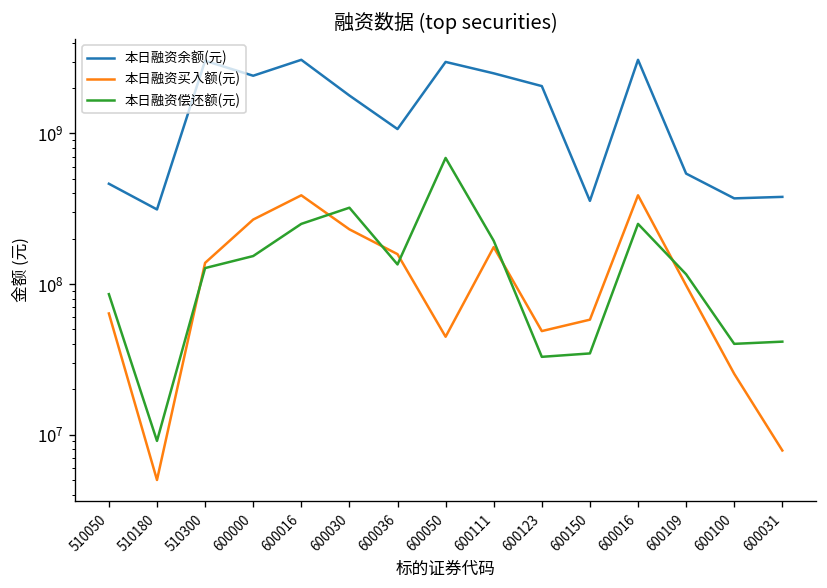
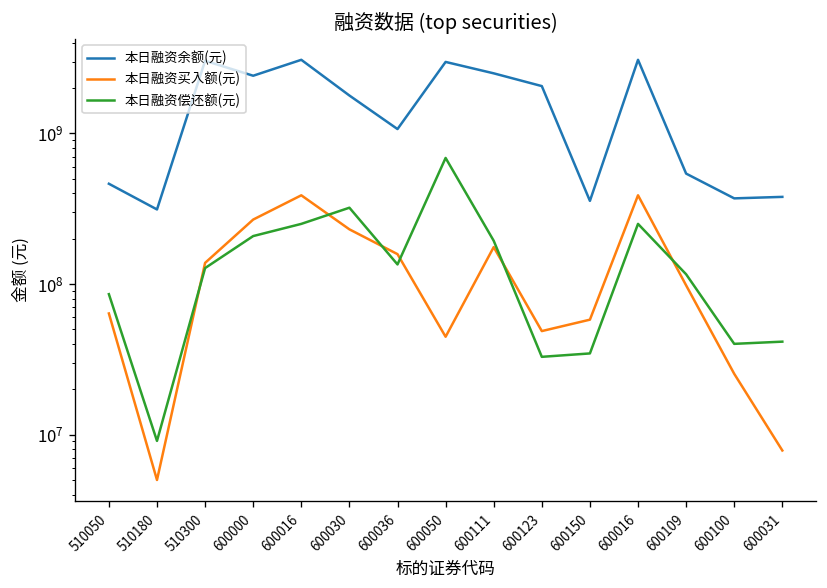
  {
    "本日融资余额(元)": {
      "510050": 460000000,
      "510180": 310000000,
      "600000": 2400000000,
      "600030": 1800000000,
      "600036": 1100000000,
      "600050": 3000000000,
      "600111": 2500000000,
      "600123": 2100000000,
      "600150": 360000000,
      "600109": 540000000,
      "600100": 370000000,
      "600031": 380000000
    },
    "本日融资买入额(元)": {
      "510050": 60000000,
      "510180": 5000000,
      "510300": 140000000,
      "600000": 270000000,
      "600030": 230000000,
      "600036": 160000000,
      "600050": 45000000,
      "600111": 180000000,
      "600123": 49000000,
      "600150": 60000000,
      "600109": 100000000,
      "600100": 25000000,
      "600031": 8000000
    },
    "本日融资偿还额(元)": {
      "510050": 90000000,
      "510180": 9000000,
      "510300": 130000000,
-     "600000": 150000000,
+     "600000": 210000000,
      "600030": 320000000,
      "600036": 130000000,
      "600050": 700000000,
      "600111": 190000000,
      "600123": 33000000,
      "600150": 35000000,
      "600109": 120000000,
      "600100": 40000000,
      "600031": 41000000
    }
  }
